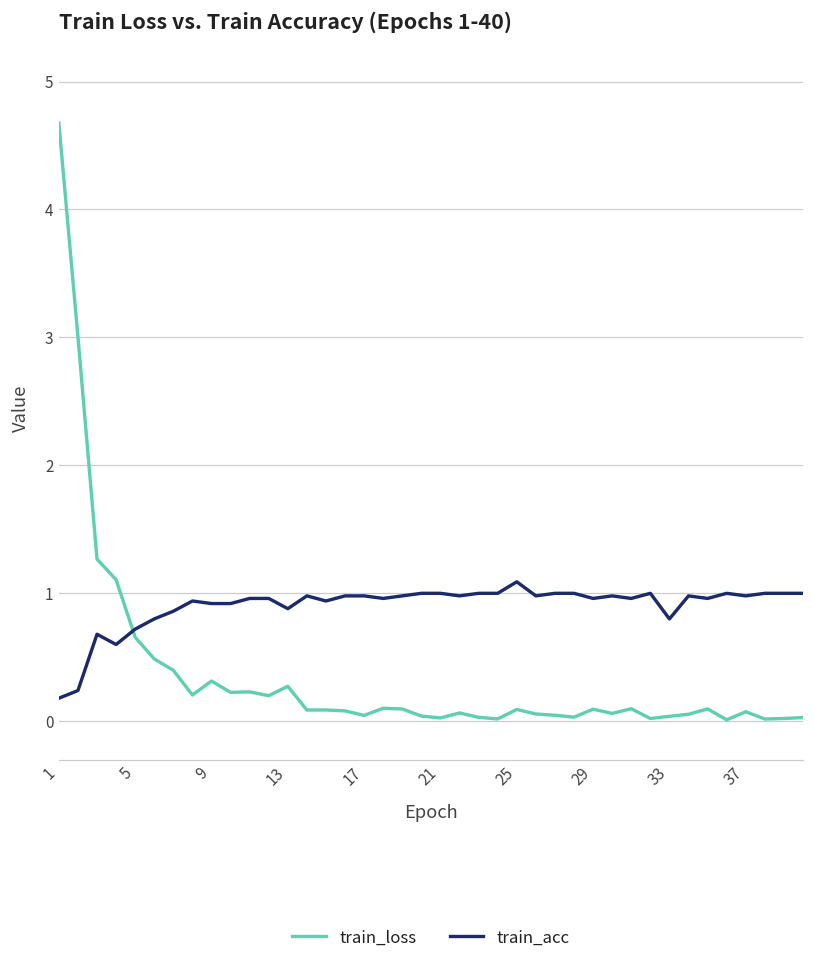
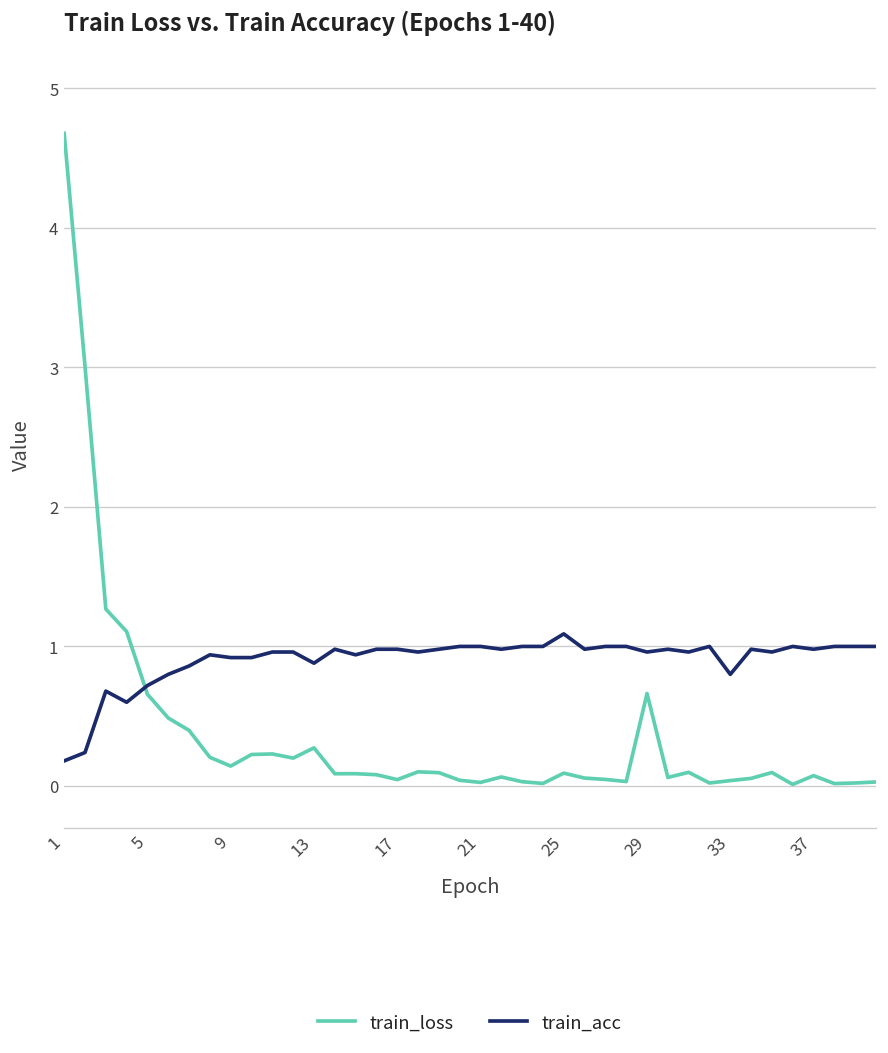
  {
    "train_loss": {
      "1": 4.68,
      "5": 0.66,
-     "9": 0.31,
+     "9": 0.14,
      "13": 0.27,
      "17": 0.05,
      "21": 0.03,
      "25": 0.09,
-     "29": 0.09,
+     "29": 0.66,
      "33": 0.04,
      "37": 0.07
    },
    "train_acc": {
      "1": 0.18,
      "5": 0.72,
      "9": 0.92,
      "13": 0.88,
      "17": 0.98,
      "21": 1.00,
      "25": 1.09,
      "29": 0.96,
      "33": 0.80,
      "37": 0.98
    }
  }
